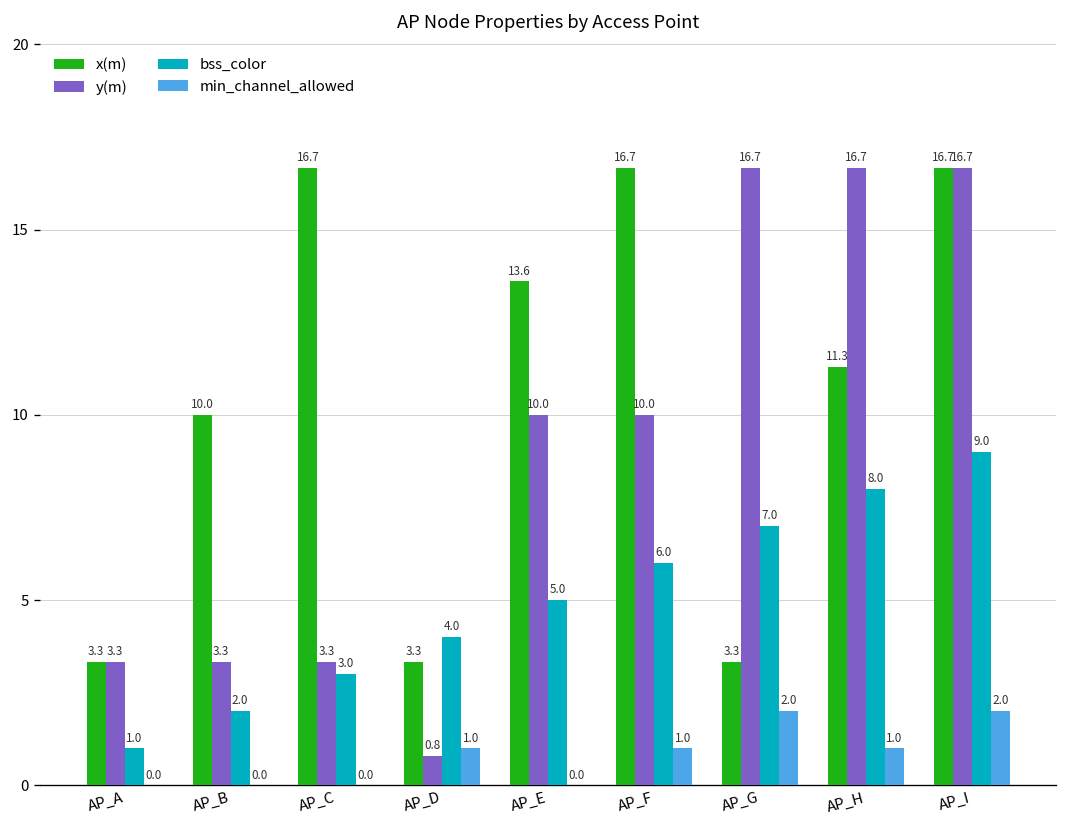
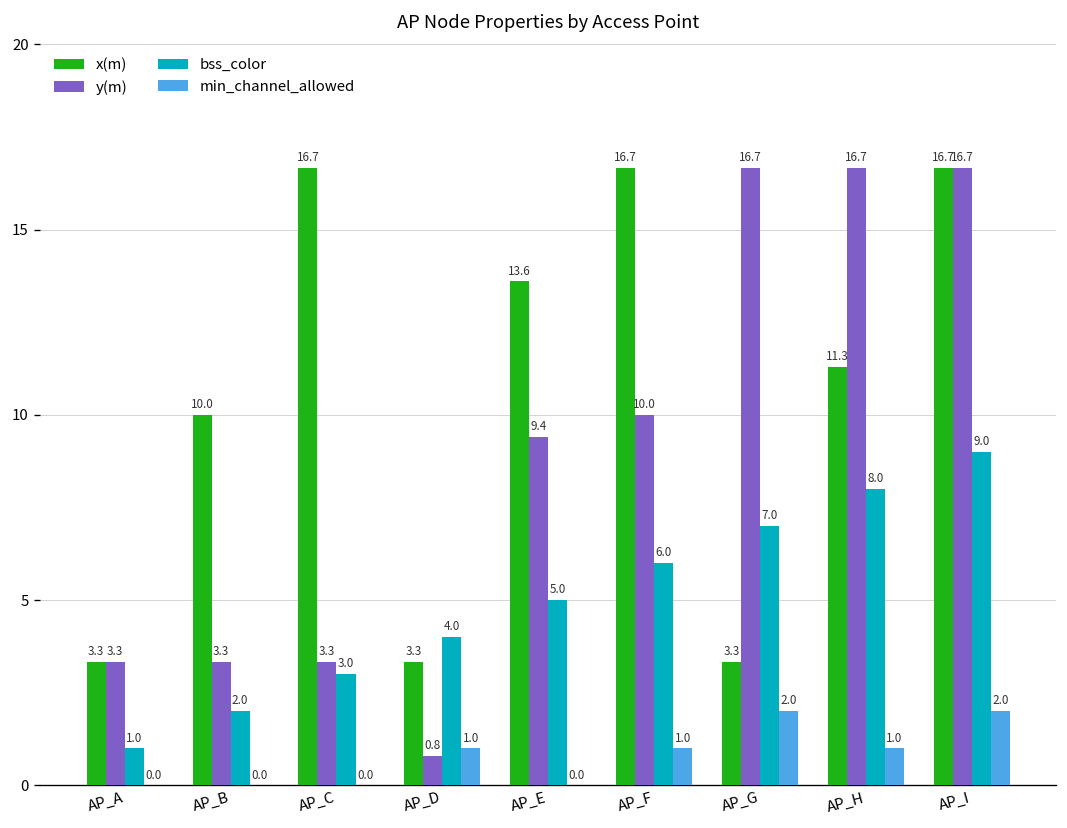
  {
    "x(m)": {
      "AP_A": 3.3,
      "AP_B": 10.0,
      "AP_C": 16.7,
      "AP_D": 3.3,
      "AP_E": 13.6,
      "AP_F": 16.7,
      "AP_G": 3.3,
      "AP_H": 11.3
    },
    "y(m)": {
      "AP_A": 3.3,
      "AP_B": 3.3,
      "AP_C": 3.3,
      "AP_D": 0.8,
-     "AP_E": 10.0,
+     "AP_E": 9.4,
      "AP_F": 10.0,
      "AP_G": 16.7,
      "AP_H": 16.7
    },
    "bss_color": {
      "AP_A": 1.0,
      "AP_B": 2.0,
      "AP_C": 3.0,
      "AP_D": 4.0,
      "AP_E": 5.0,
      "AP_F": 6.0,
      "AP_G": 7.0,
      "AP_H": 8.0,
      "AP_I": 9.0
    },
    "min_channel_allowed": {
      "AP_A": 0.0,
      "AP_B": 0.0,
      "AP_C": 0.0,
      "AP_D": 1.0,
      "AP_E": 0.0,
      "AP_F": 1.0,
      "AP_G": 2.0,
      "AP_H": 1.0,
      "AP_I": 2.0
    }
  }
